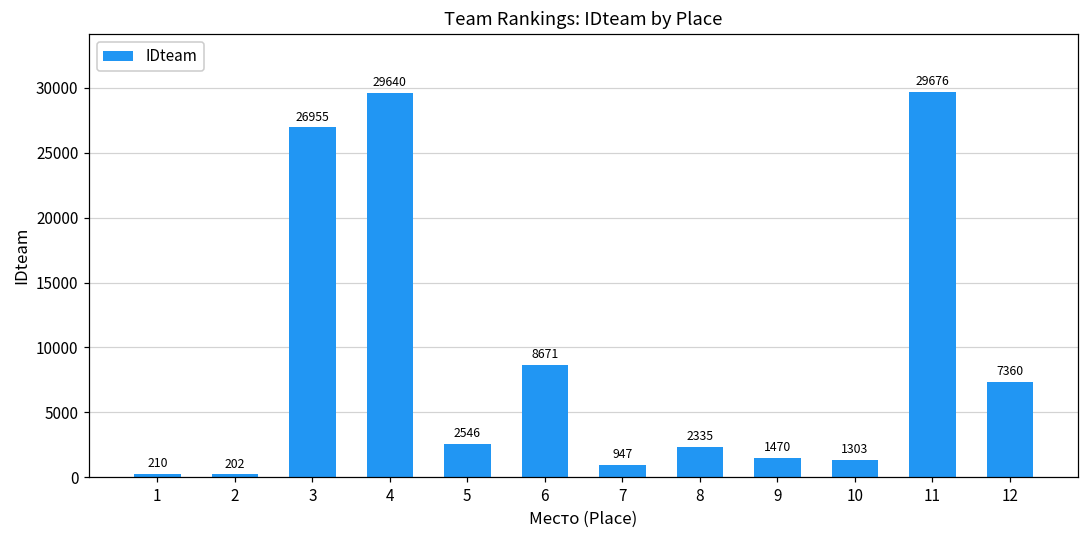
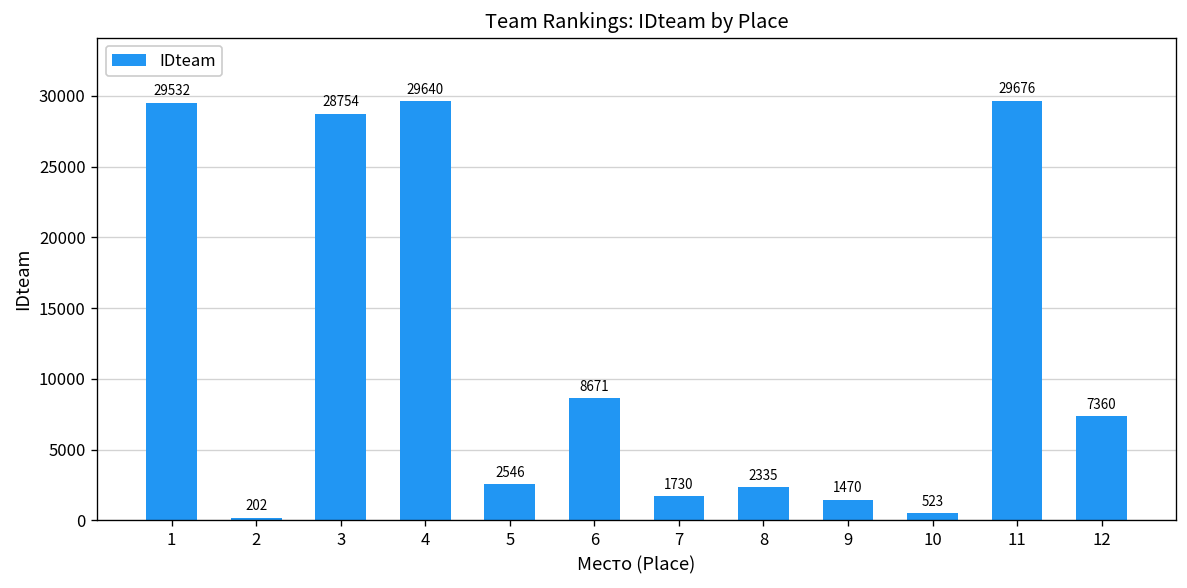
  {
-   "1": 210,
+   "1": 29532,
    "2": 202,
-   "3": 26955,
+   "3": 28754,
    "4": 29640,
    "5": 2546,
    "6": 8671,
-   "7": 947,
+   "7": 1730,
    "8": 2335,
    "9": 1470,
-   "10": 1303,
+   "10": 523,
    "11": 29676,
    "12": 7360
  }
